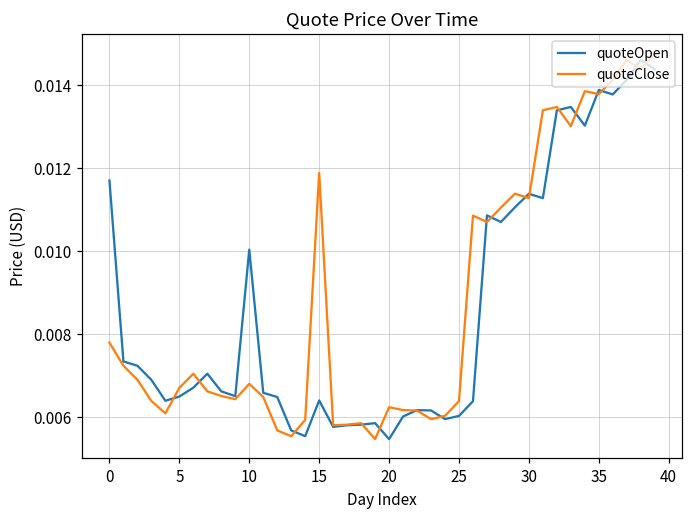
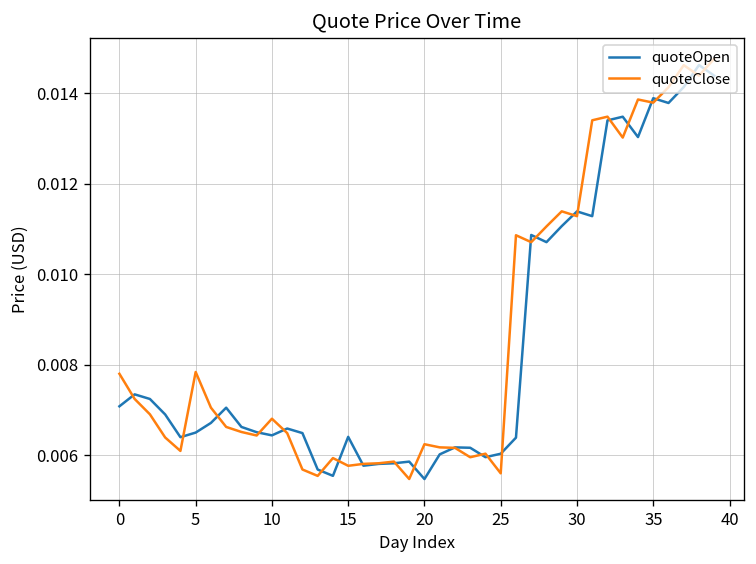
  {
    "quoteOpen": {
-     "0": 0.0117,
+     "0": 0.0071,
      "5": 0.0065,
-     "10": 0.0100,
+     "10": 0.0064,
      "15": 0.0064,
      "20": 0.0055,
      "25": 0.0060,
      "30": 0.0114,
      "35": 0.0139
    },
    "quoteClose": {
      "0": 0.0078,
-     "5": 0.0067,
+     "5": 0.0078,
      "10": 0.0068,
-     "15": 0.0119,
+     "15": 0.0058,
      "20": 0.0062,
-     "25": 0.0064,
+     "25": 0.0056,
      "30": 0.0113,
      "35": 0.0138
    }
  }
